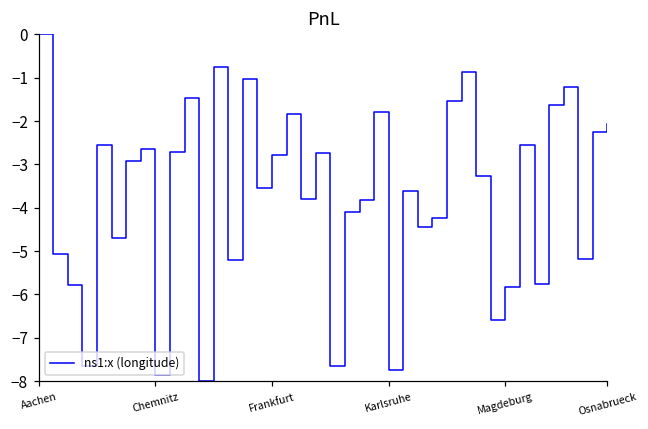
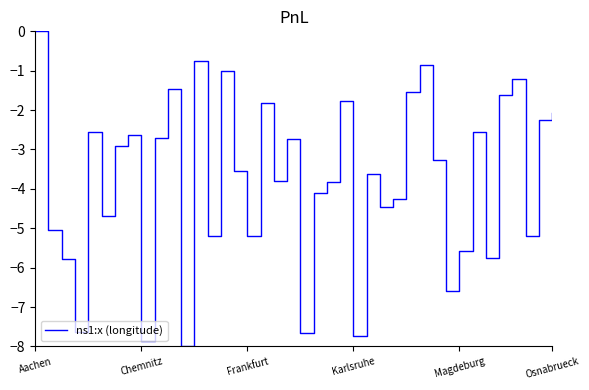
  {
    "Aachen": 0.0,
    "Chemnitz": -7.9,
-   "Frankfurt": -2.8,
+   "Frankfurt": -5.2,
    "Karlsruhe": -7.7,
-   "Magdeburg": -5.8,
+   "Magdeburg": -5.6,
    "Osnabrueck": -2.1
  }
